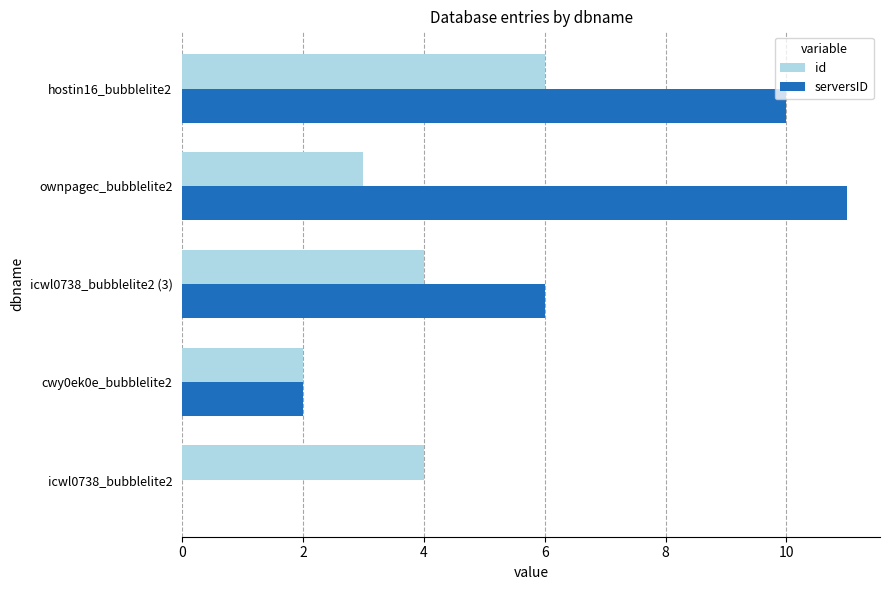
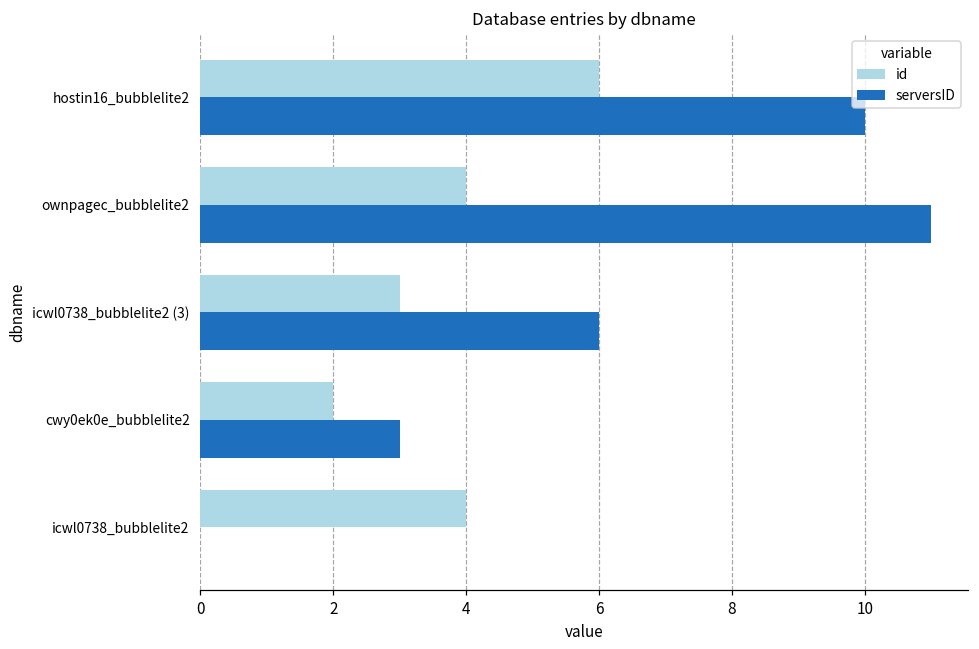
  {
    "id": {
      "hostin16_bubblelite2": 6,
-     "ownpagec_bubblelite2": 3,
-     "icwl0738_bubblelite2 (3)": 4,
+     "ownpagec_bubblelite2": 4,
+     "icwl0738_bubblelite2 (3)": 3,
      "cwy0ek0e_bubblelite2": 2,
      "icwl0738_bubblelite2": 4
    },
    "serversID": {
      "hostin16_bubblelite2": 10,
      "ownpagec_bubblelite2": 11,
      "icwl0738_bubblelite2 (3)": 6,
-     "cwy0ek0e_bubblelite2": 2,
+     "cwy0ek0e_bubblelite2": 3,
      "icwl0738_bubblelite2": 0
    }
  }
